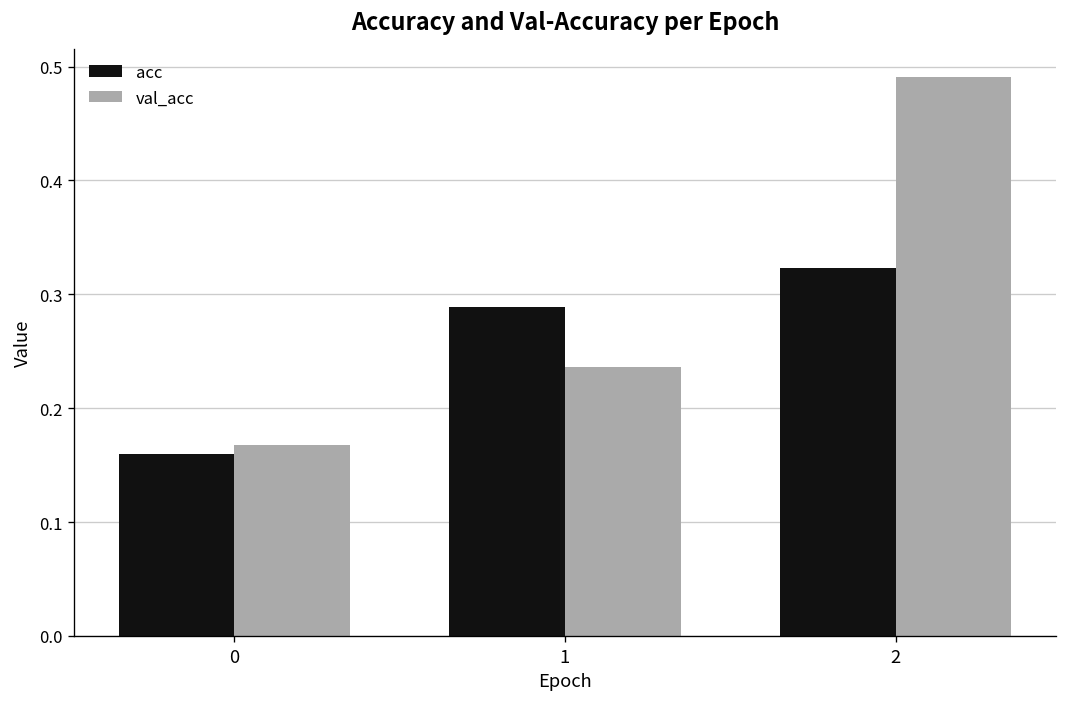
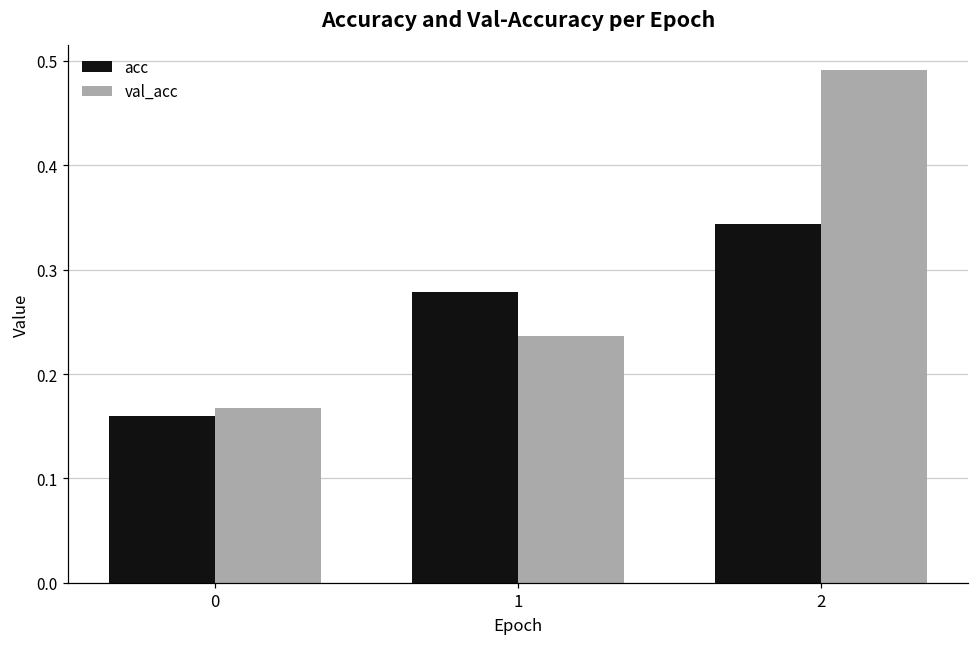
  {
    "acc": {
      "0": 0.16,
-     "1": 0.29,
-     "2": 0.32
+     "1": 0.28,
+     "2": 0.34
    },
    "val_acc": {
      "0": 0.17,
      "1": 0.24,
      "2": 0.49
    }
  }
